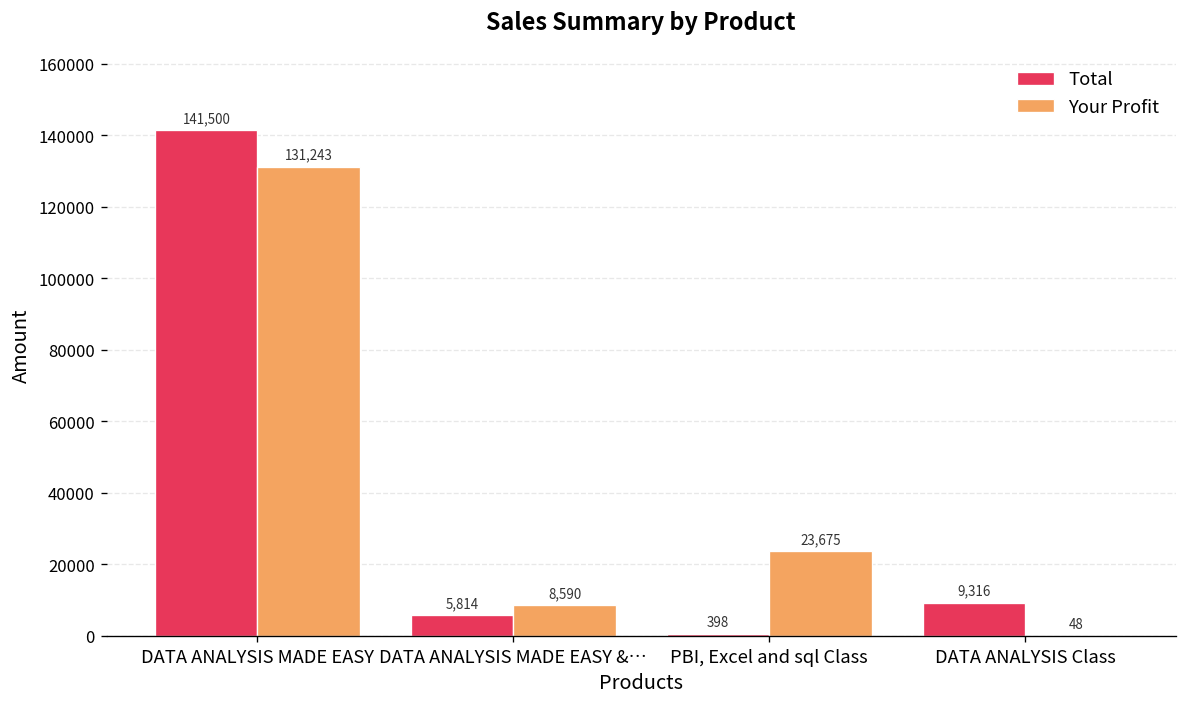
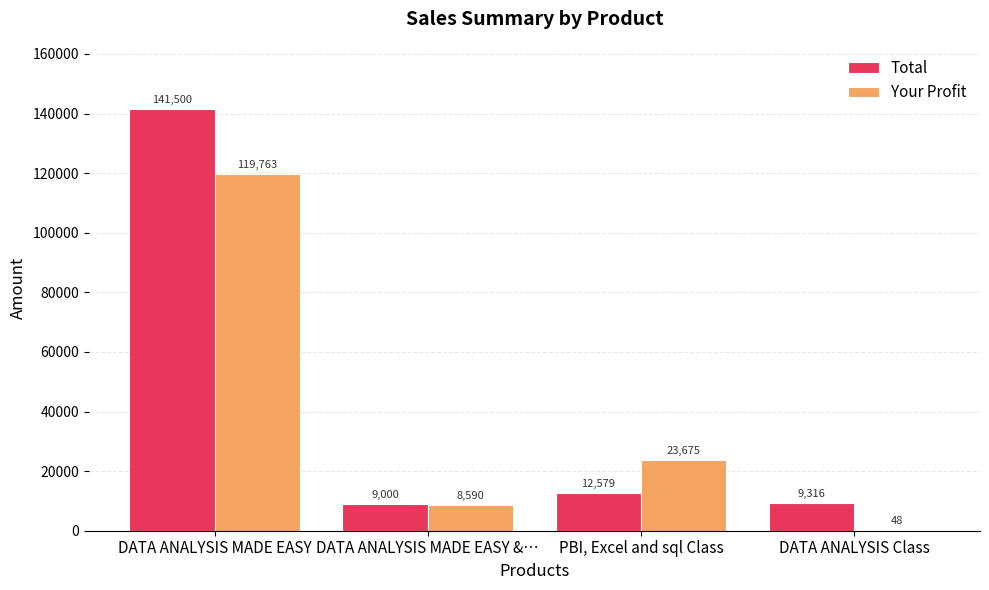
  {
    "Total": {
      "DATA ANALYSIS MADE EASY": "141,500",
-     "DATA ANALYSIS MADE EASY &…": "5,814",
-     "PBI, Excel and sql Class": "398",
+     "DATA ANALYSIS MADE EASY &…": "9,000",
+     "PBI, Excel and sql Class": "12,579",
      "DATA ANALYSIS Class": "9,316"
    },
    "Your Profit": {
-     "DATA ANALYSIS MADE EASY": "131,243",
+     "DATA ANALYSIS MADE EASY": "119,763",
      "DATA ANALYSIS MADE EASY &…": "8,590",
      "PBI, Excel and sql Class": "23,675",
      "DATA ANALYSIS Class": "48"
    }
  }
